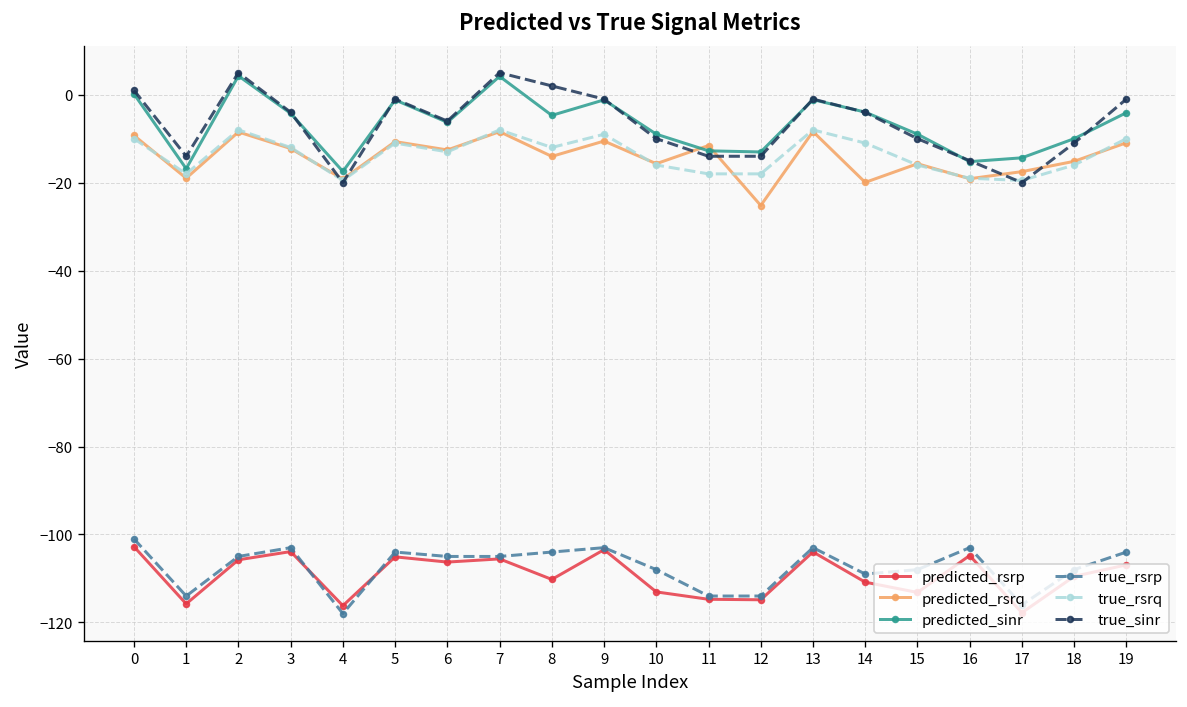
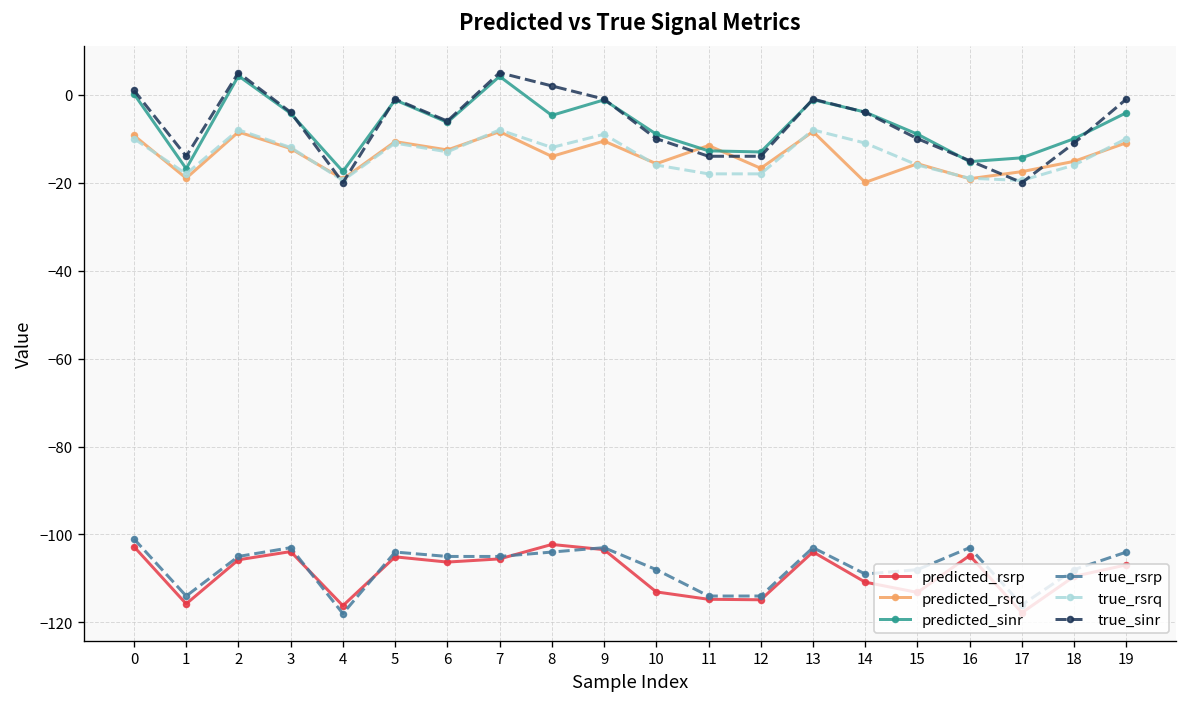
  {
    "predicted_rsrp": {
      "0": -103,
      "1": -116,
      "2": -106,
      "3": -104,
      "4": -116,
      "5": -105,
      "6": -106,
-     "8": -110,
+     "8": -102,
      "10": -113,
      "11": -115,
      "12": -115,
      "13": -104,
      "14": -111,
      "16": -105
    },
    "predicted_rsrq": {
      "0": -9,
      "1": -19,
      "8": -14,
      "9": -11,
      "11": -12,
-     "12": -25,
+     "12": -17,
      "14": -20,
      "17": -17,
      "18": -15,
      "19": -11
    },
    "true_rsrq": {
      "0": -10,
      "1": -18,
      "8": -12,
      "9": -9,
      "11": -18,
      "12": -18,
      "14": -11,
      "18": -16,
      "19": -10
    },
    "true_sinr": {
      "0": 1,
      "1": -14,
      "2": 5,
      "7": 5,
      "8": 2,
      "10": -10,
      "11": -14,
      "12": -14,
      "15": -10,
      "18": -11,
      "19": -1
    }
  }
